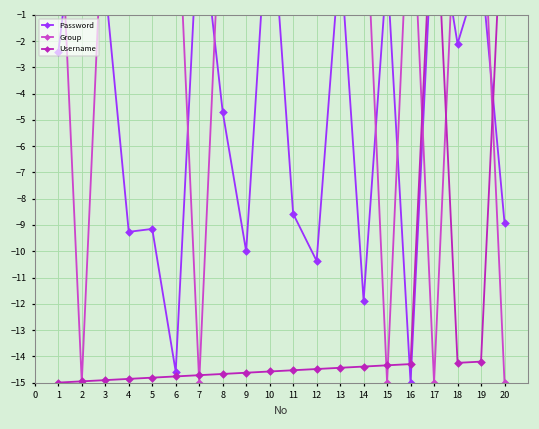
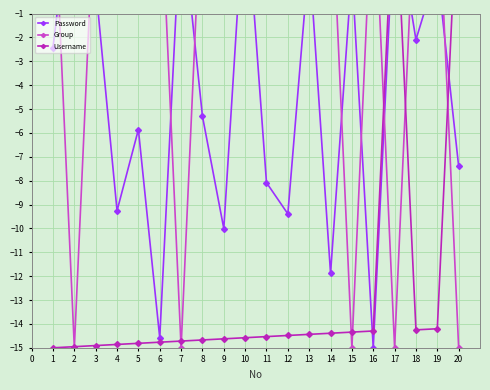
  {
    "Password": {
      "4": -9.3,
-     "5": -9.1,
+     "5": -5.9,
      "6": -14.6,
-     "8": -4.7,
+     "8": -5.3,
      "9": -10.0,
-     "11": -8.6,
-     "12": -10.4,
+     "11": -8.1,
+     "12": -9.4,
      "14": -11.9,
      "16": -15.0,
      "18": -2.1,
-     "20": -8.9
+     "20": -7.4
    }
  }
